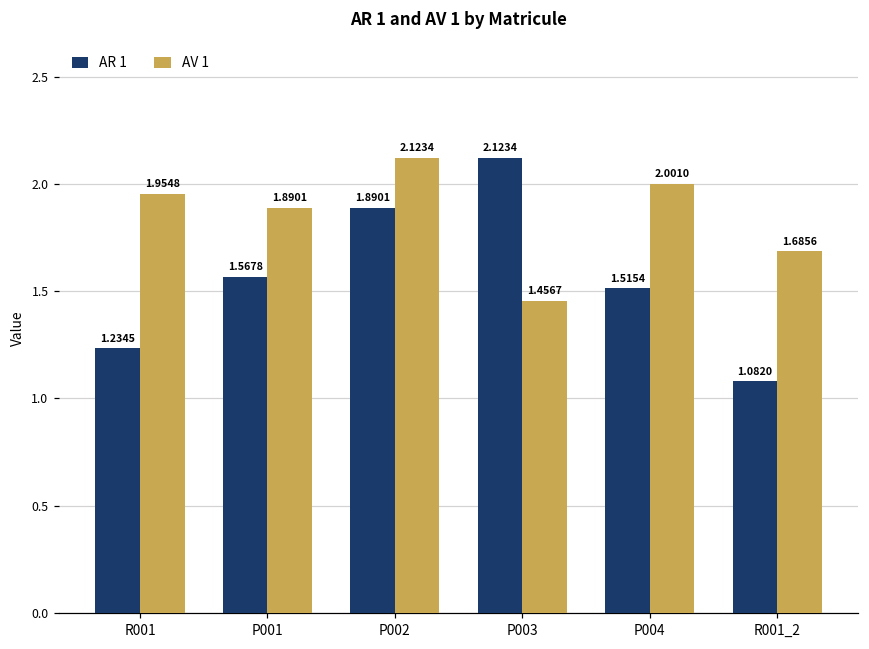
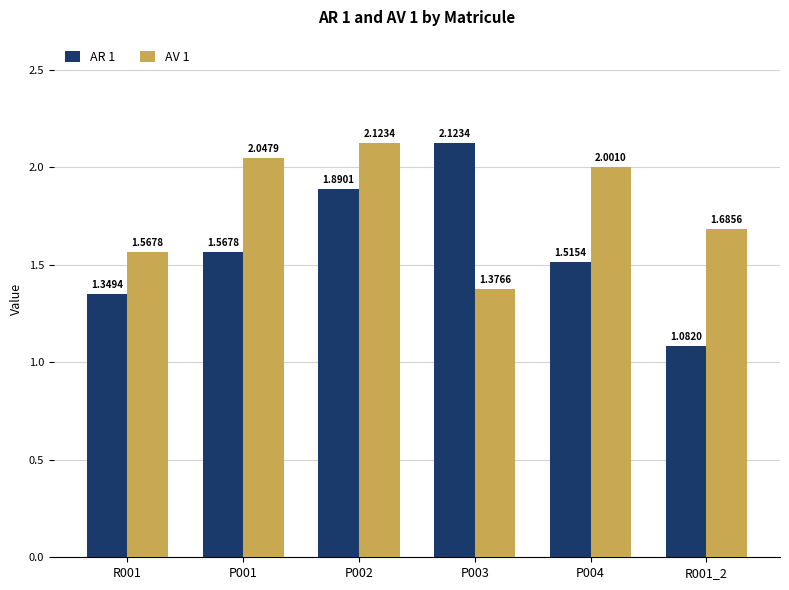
  {
    "AR 1": {
-     "R001": 1.2345,
+     "R001": 1.3494,
      "P001": 1.5678,
      "P002": 1.8901,
      "P003": 2.1234,
      "P004": 1.5154,
      "R001_2": 1.0820
    },
    "AV 1": {
-     "R001": 1.9548,
-     "P001": 1.8901,
+     "R001": 1.5678,
+     "P001": 2.0479,
      "P002": 2.1234,
-     "P003": 1.4567,
+     "P003": 1.3766,
      "P004": 2.0010,
      "R001_2": 1.6856
    }
  }
